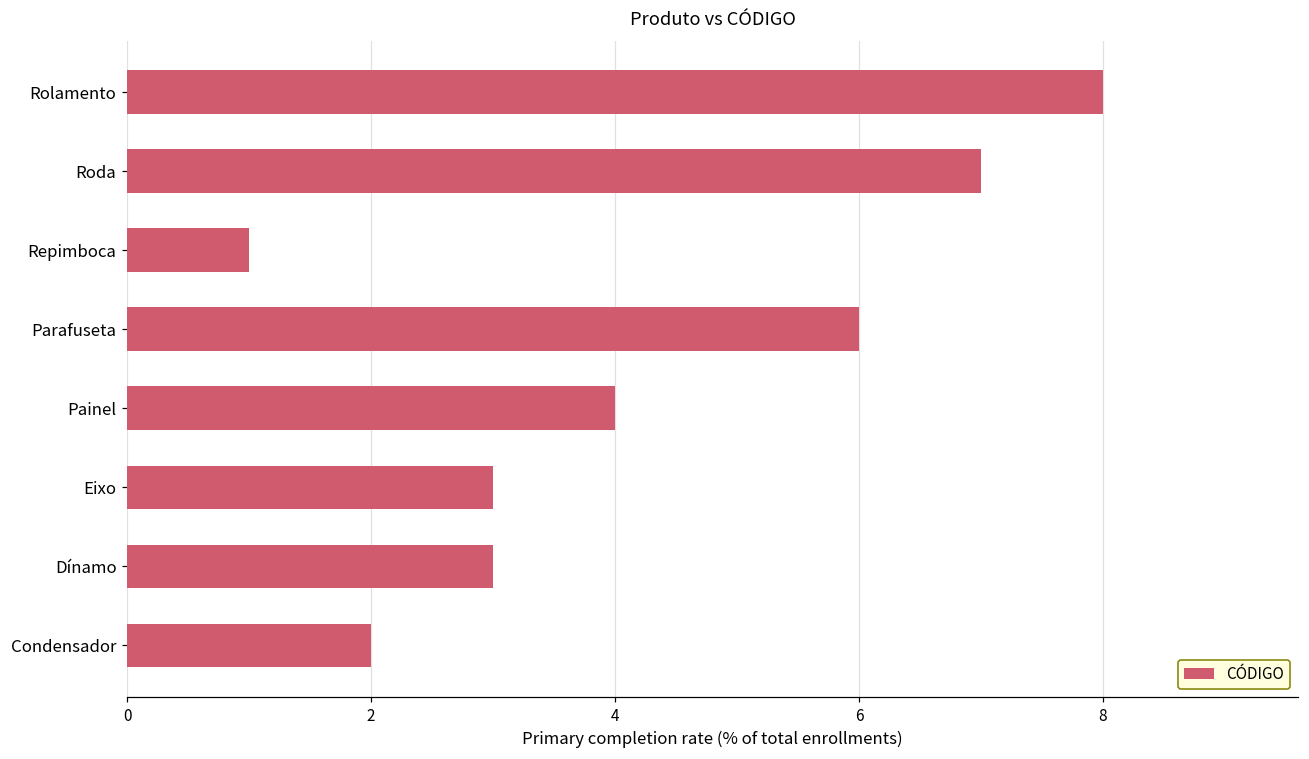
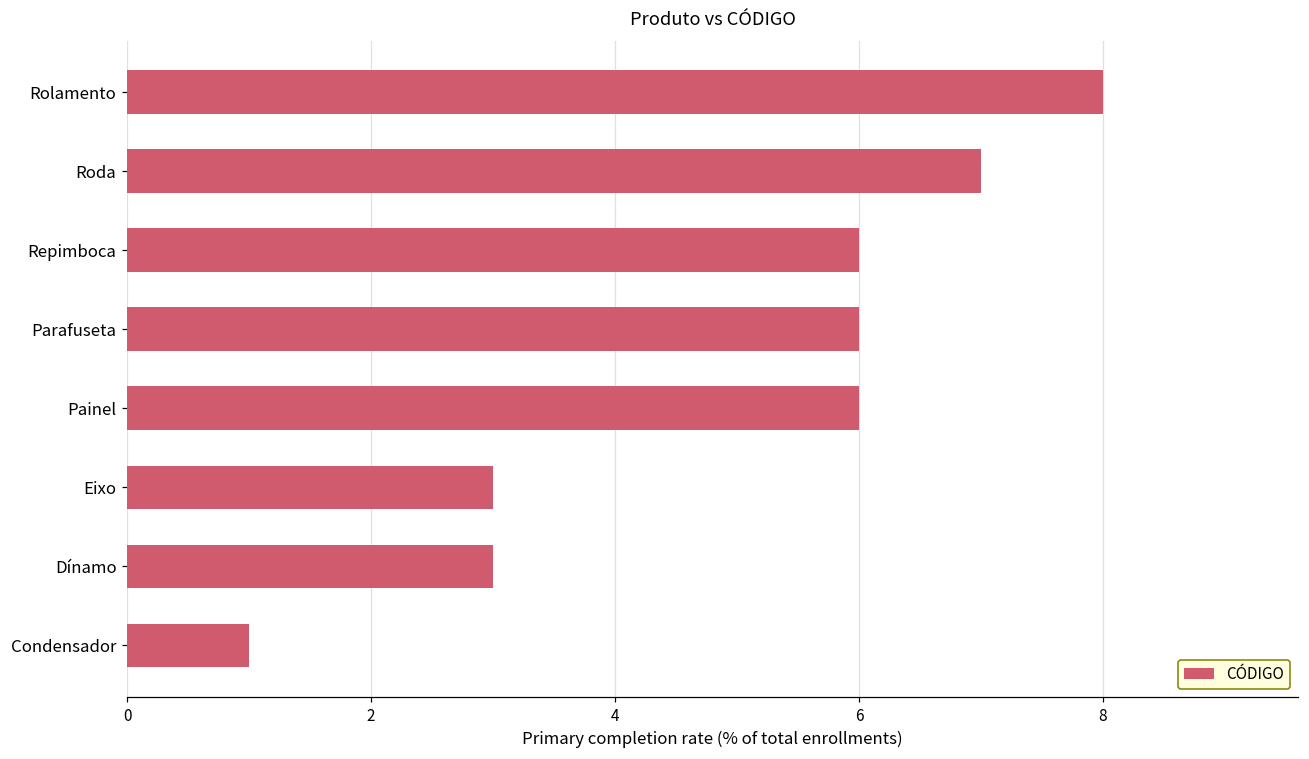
  {
    "Rolamento": 8,
    "Roda": 7,
-   "Repimboca": 1,
+   "Repimboca": 6,
    "Parafuseta": 6,
-   "Painel": 4,
+   "Painel": 6,
    "Eixo": 3,
    "Dínamo": 3,
-   "Condensador": 2
+   "Condensador": 1
  }
